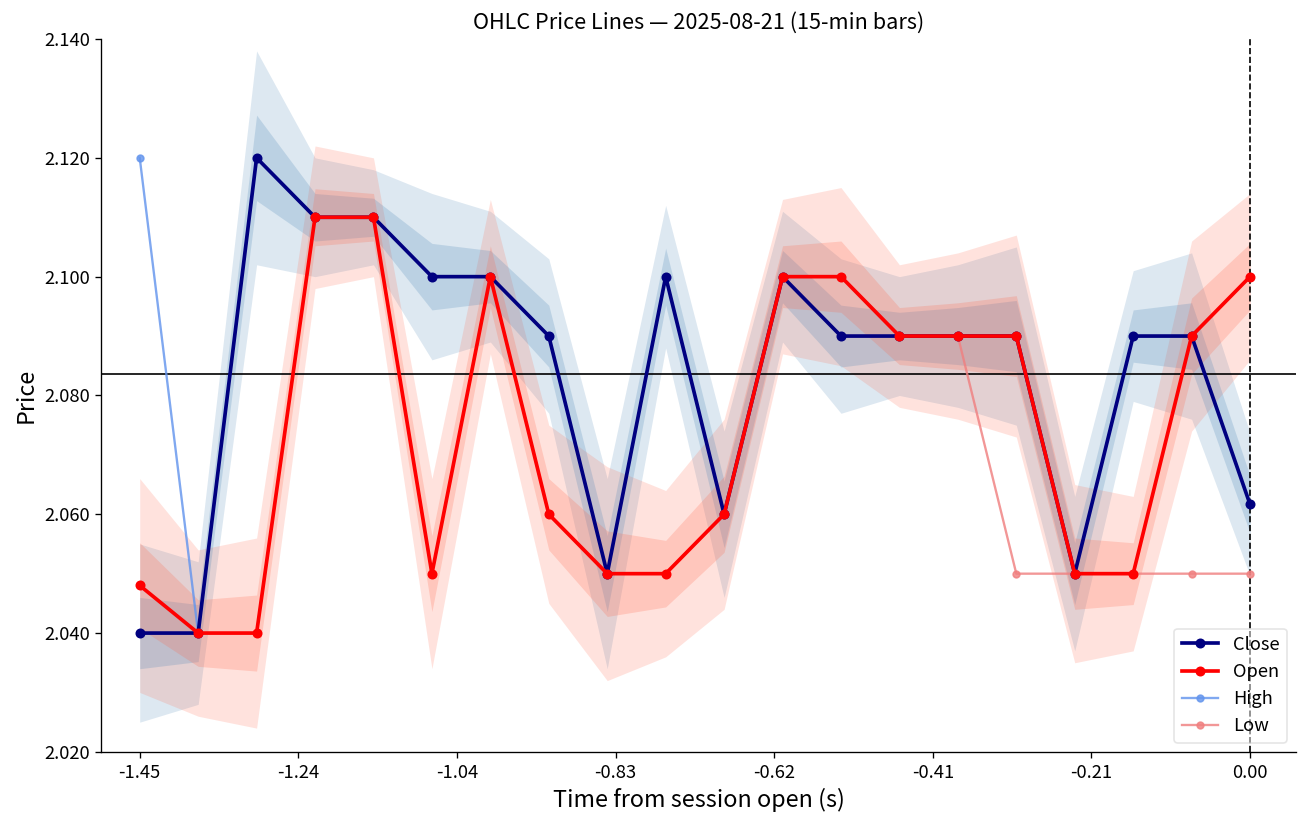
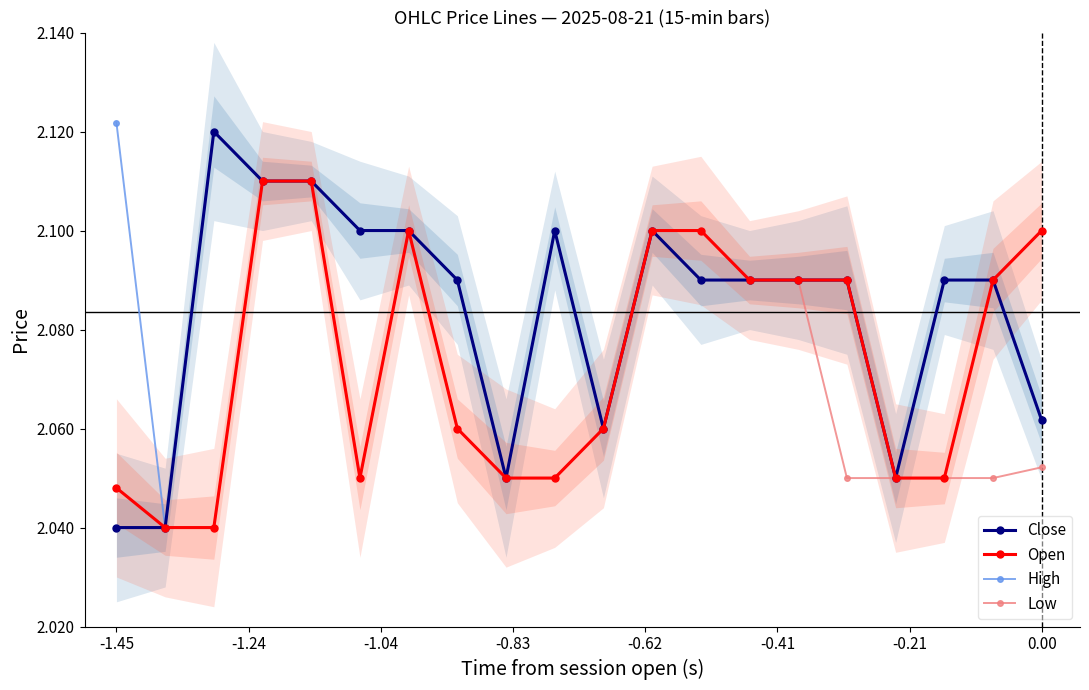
  {
    "Close": {
      "0.00": 2.062
    },
    "Open": {
      "-1.45": 2.048
    },
    "High": {
-     "-1.45": 2.120
+     "-1.45": 2.122
    },
    "Low": {
-     "0.00": 2.050
+     "0.00": 2.052
    }
  }
